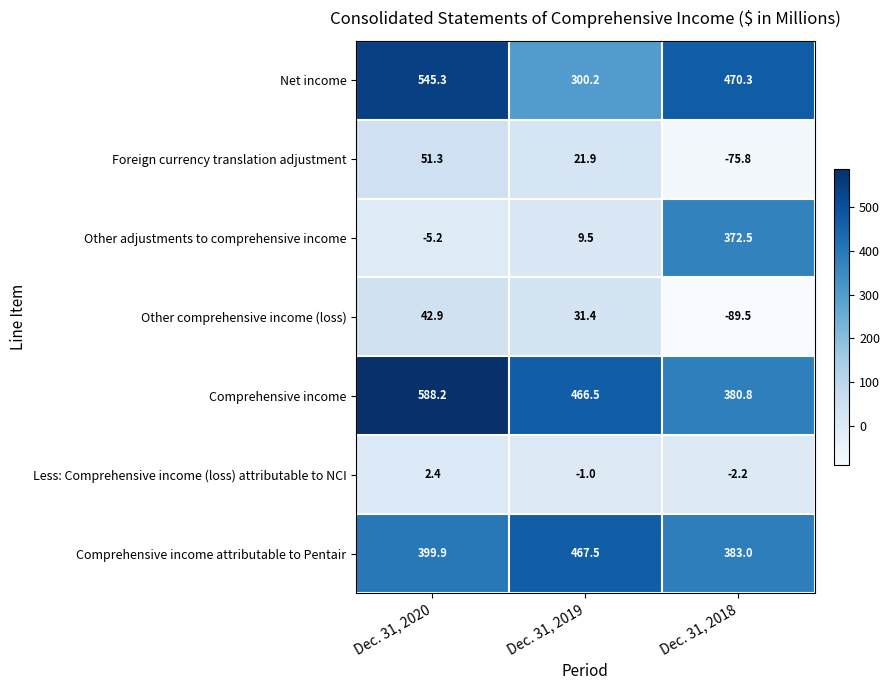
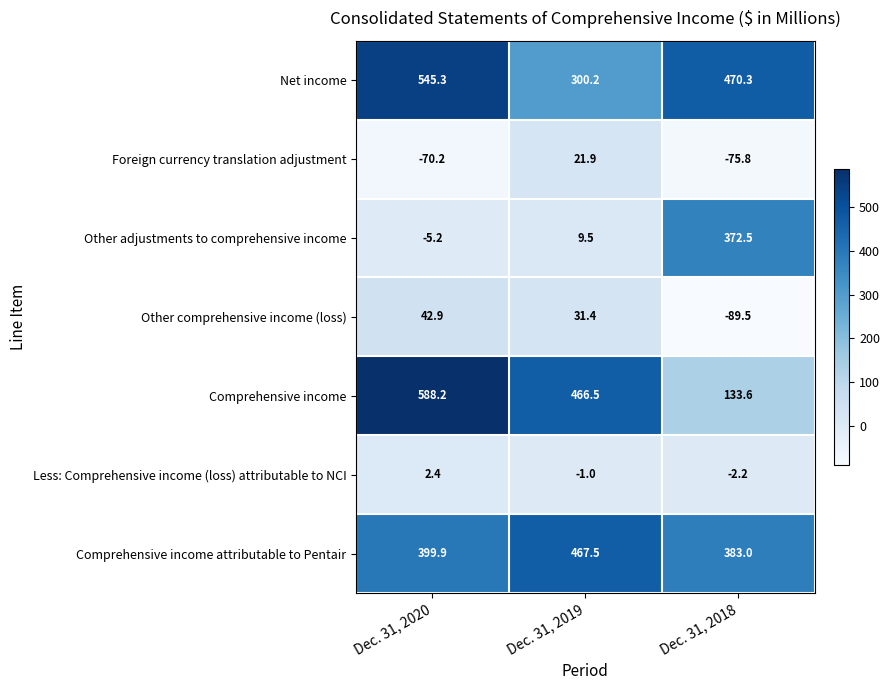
  {
    "Net income": {
      "Dec. 31, 2020": 545.3,
      "Dec. 31, 2019": 300.2,
      "Dec. 31, 2018": 470.3
    },
    "Foreign currency translation adjustment": {
-     "Dec. 31, 2020": 51.3,
+     "Dec. 31, 2020": -70.2,
      "Dec. 31, 2019": 21.9,
      "Dec. 31, 2018": -75.8
    },
    "Other adjustments to comprehensive income": {
      "Dec. 31, 2020": -5.2,
      "Dec. 31, 2019": 9.5,
      "Dec. 31, 2018": 372.5
    },
    "Other comprehensive income (loss)": {
      "Dec. 31, 2020": 42.9,
      "Dec. 31, 2019": 31.4,
      "Dec. 31, 2018": -89.5
    },
    "Comprehensive income": {
      "Dec. 31, 2020": 588.2,
      "Dec. 31, 2019": 466.5,
-     "Dec. 31, 2018": 380.8
+     "Dec. 31, 2018": 133.6
    },
    "Less: Comprehensive income (loss) attributable to NCI": {
      "Dec. 31, 2020": 2.4,
      "Dec. 31, 2019": -1.0,
      "Dec. 31, 2018": -2.2
    },
    "Comprehensive income attributable to Pentair": {
      "Dec. 31, 2020": 399.9,
      "Dec. 31, 2019": 467.5,
      "Dec. 31, 2018": 383.0
    }
  }
